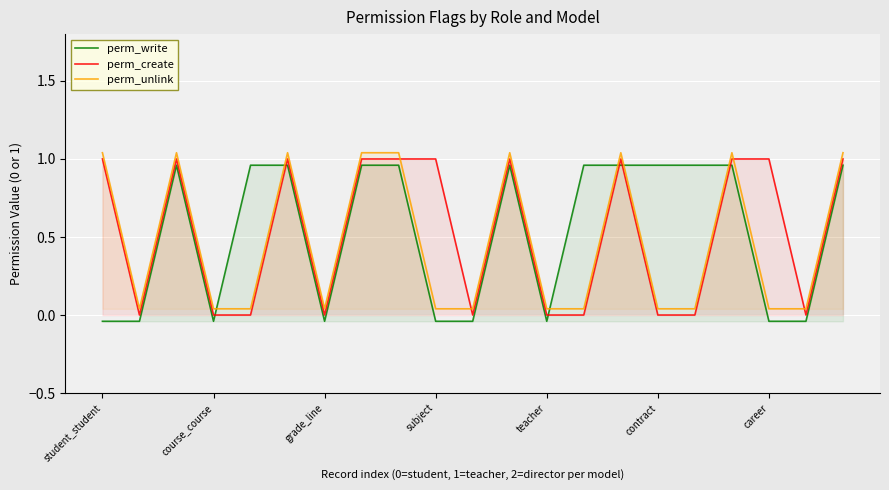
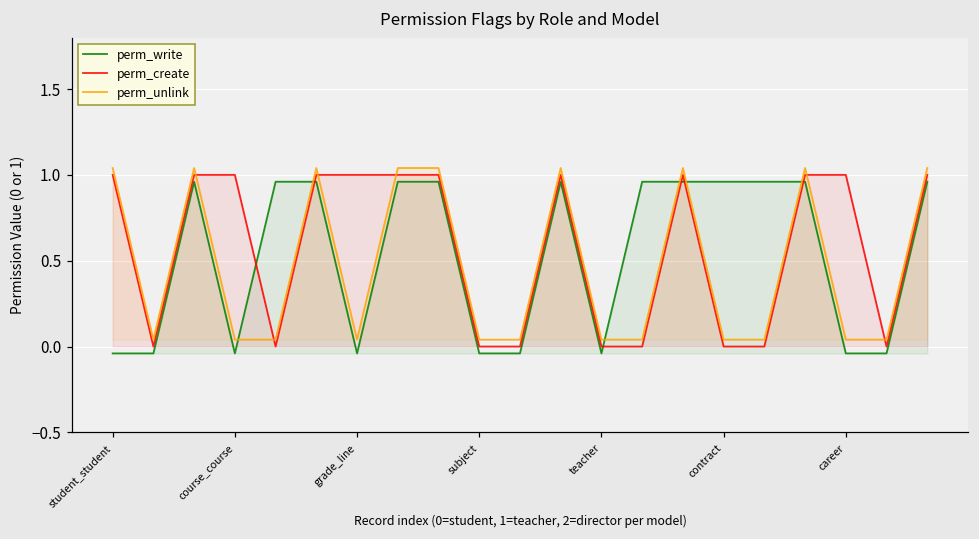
  {
    "perm_write": {
      "student_student": -0.04,
      "course_course": -0.04,
      "grade_line": -0.04,
      "subject": -0.04,
      "contract": 0.96,
      "career": -0.04
    },
    "perm_create": {
      "student_student": 1,
-     "course_course": 0,
-     "grade_line": 0,
-     "subject": 1,
+     "course_course": 1,
+     "grade_line": 1,
+     "subject": 0,
      "contract": 0,
      "career": 1
    },
    "perm_unlink": {
      "student_student": 1.04,
      "course_course": 0.04,
      "grade_line": 0.04,
      "subject": 0.04,
      "contract": 0.04,
      "career": 0.04
    }
  }
